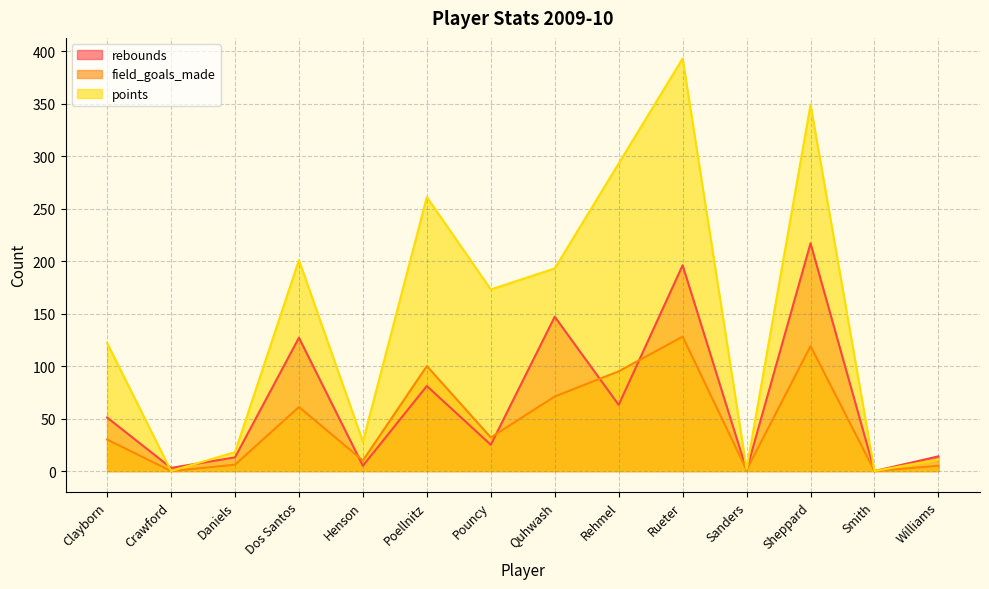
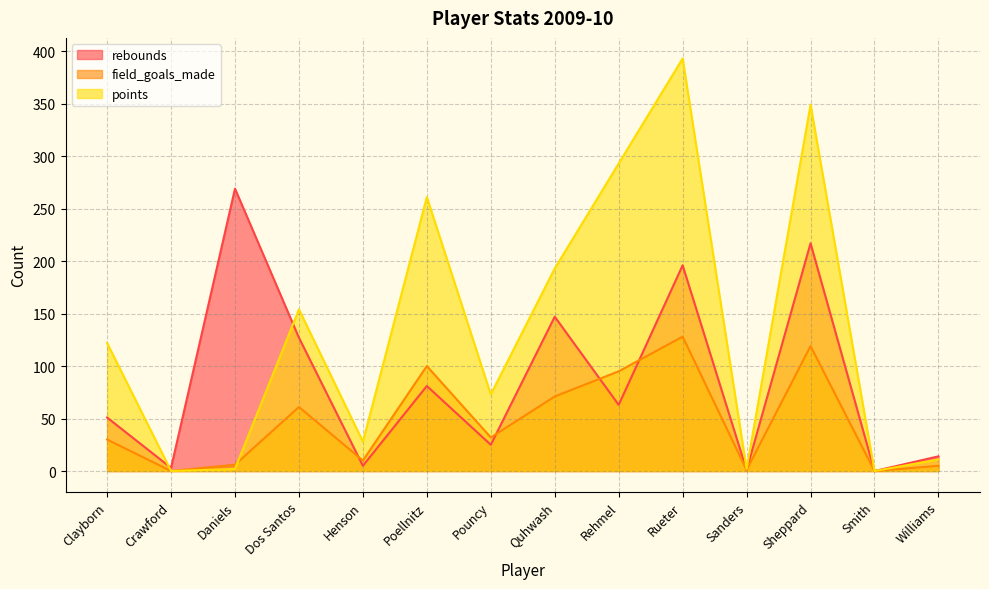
  {
    "rebounds": {
      "Clayborn": 51,
      "Crawford": 3,
-     "Daniels": 13,
+     "Daniels": 269,
      "Dos Santos": 127,
      "Henson": 5,
      "Poellnitz": 81,
      "Pouncy": 25,
      "Quhwash": 147,
      "Rehmel": 63,
      "Rueter": 196,
      "Sheppard": 217,
      "Williams": 14
    },
    "field_goals_made": {
      "Clayborn": 30,
      "Daniels": 6,
      "Dos Santos": 61,
      "Henson": 10,
      "Poellnitz": 100,
      "Pouncy": 32,
      "Quhwash": 71,
      "Rehmel": 95,
      "Rueter": 128,
      "Sheppard": 119,
      "Williams": 5
    },
    "points": {
      "Clayborn": 122,
-     "Daniels": 18,
-     "Dos Santos": 201,
+     "Daniels": 2,
+     "Dos Santos": 154,
      "Henson": 28,
      "Poellnitz": 261,
-     "Pouncy": 173,
+     "Pouncy": 73,
      "Quhwash": 193,
      "Rehmel": 293,
      "Rueter": 393,
      "Sheppard": 349,
      "Williams": 11
    }
  }
